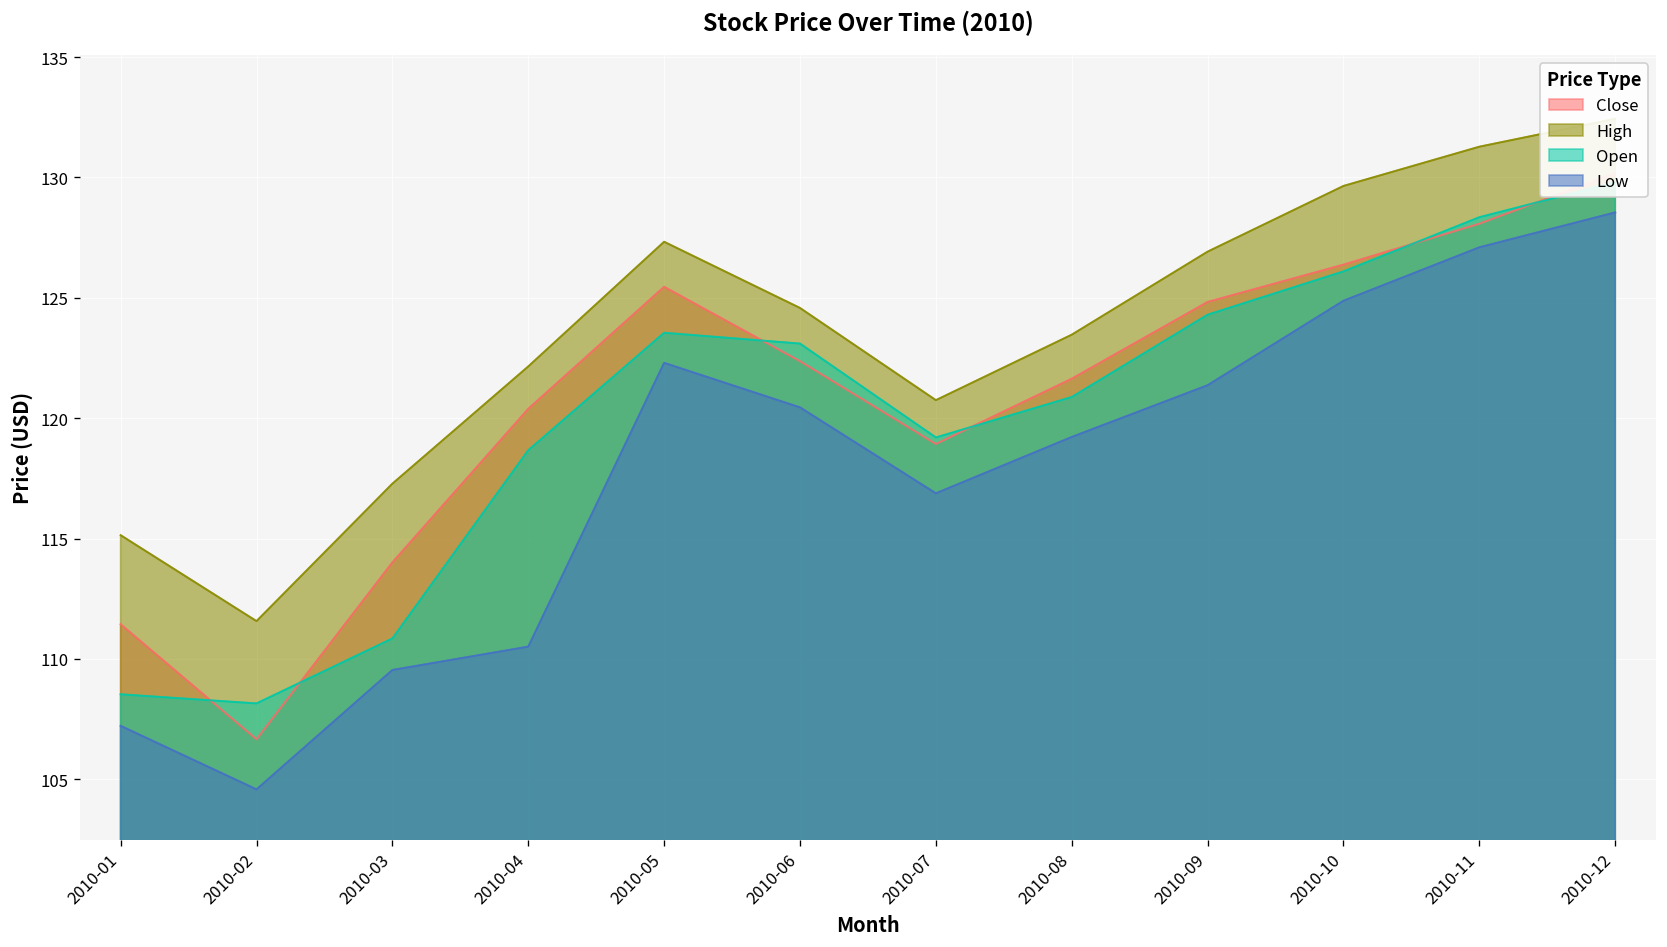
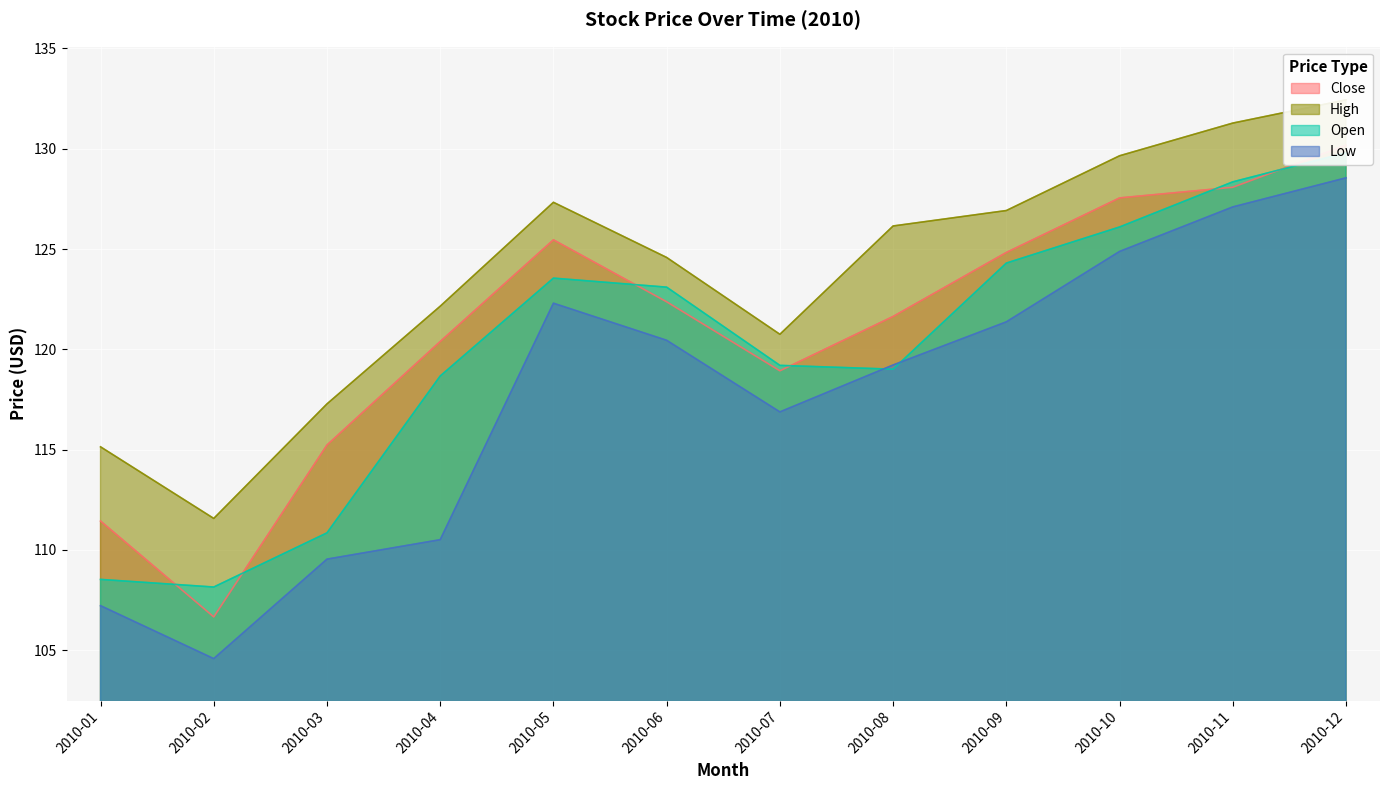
  {
    "Close": {
      "2010-01": 111.4,
      "2010-02": 106.7,
-     "2010-03": 114.0,
+     "2010-03": 115.2,
      "2010-04": 120.4,
      "2010-05": 125.5,
      "2010-06": 122.4,
      "2010-07": 118.9,
      "2010-08": 121.6,
      "2010-09": 124.8,
-     "2010-10": 126.4,
+     "2010-10": 127.6,
      "2010-11": 128.1
    },
    "High": {
      "2010-01": 115.1,
      "2010-02": 111.6,
      "2010-03": 117.3,
      "2010-04": 122.2,
      "2010-05": 127.3,
      "2010-06": 124.6,
      "2010-07": 120.8,
-     "2010-08": 123.5,
+     "2010-08": 126.2,
      "2010-09": 126.9,
      "2010-10": 129.7,
      "2010-11": 131.3
    },
    "Open": {
      "2010-01": 108.5,
      "2010-02": 108.2,
      "2010-03": 110.9,
      "2010-04": 118.7,
      "2010-05": 123.6,
      "2010-06": 123.1,
      "2010-07": 119.2,
-     "2010-08": 120.9,
+     "2010-08": 119.0,
      "2010-09": 124.3,
      "2010-10": 126.1,
      "2010-11": 128.4
    },
    "Low": {
      "2010-01": 107.2,
      "2010-02": 104.6,
      "2010-03": 109.5,
      "2010-04": 110.5,
      "2010-05": 122.3,
      "2010-06": 120.5,
      "2010-07": 116.9,
      "2010-08": 119.2,
      "2010-09": 121.4,
      "2010-10": 124.9,
      "2010-11": 127.1,
      "2010-12": 128.6
    }
  }
